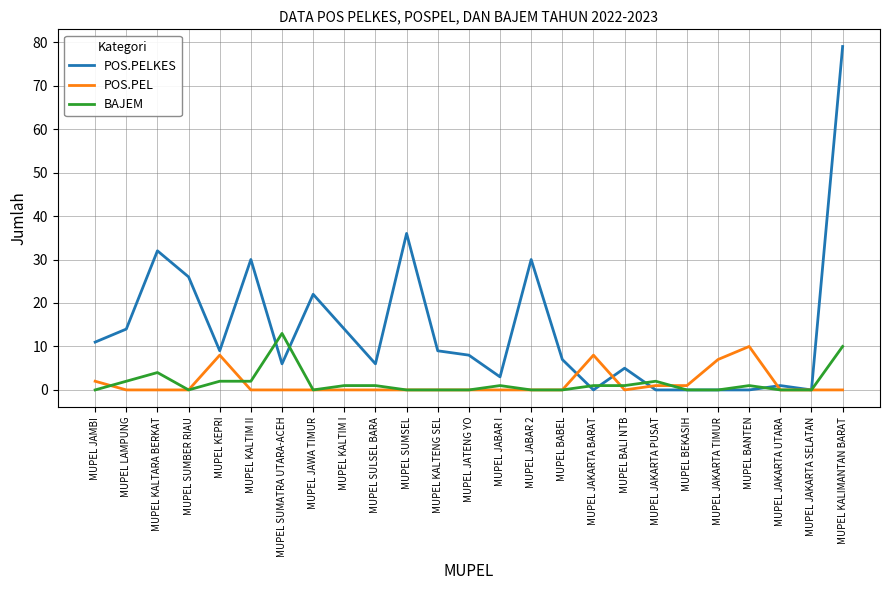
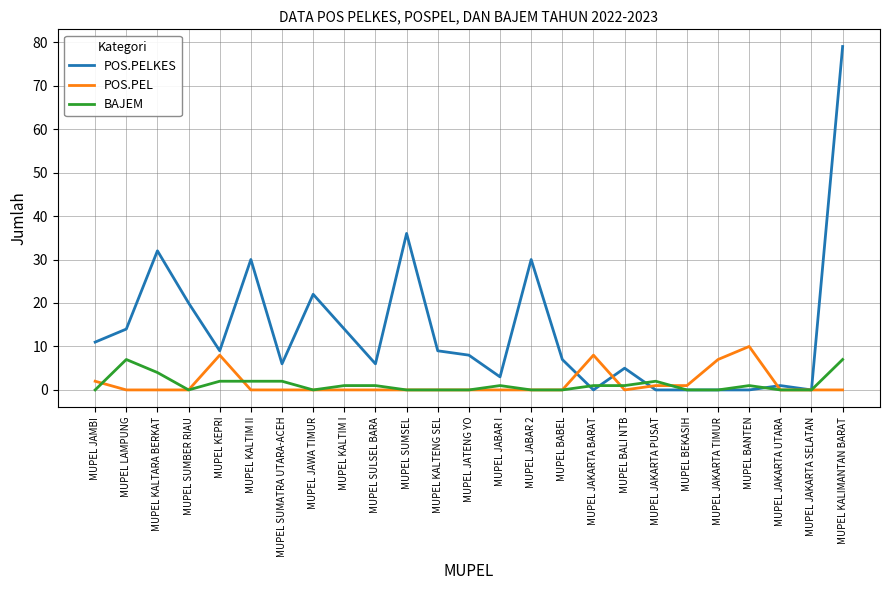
  {
    "POS.PELKES": {
      "MUPEL JAMBI": 11,
      "MUPEL LAMPUNG": 14,
      "MUPEL KALTARA BERKAT": 32,
-     "MUPEL SUMBER RIAU": 26,
+     "MUPEL SUMBER RIAU": 20,
      "MUPEL KEPRI": 9,
      "MUPEL KALTIM II": 30,
      "MUPEL SUMATRA UTARA-ACEH": 6,
      "MUPEL JAWA TIMUR": 22,
      "MUPEL KALTIM I": 14,
      "MUPEL SULSEL BARA": 6,
      "MUPEL SUMSEL": 36,
      "MUPEL KALTENG SEL": 9,
      "MUPEL JATENG YO": 8,
      "MUPEL JABAR I": 3,
      "MUPEL JABAR 2": 30,
      "MUPEL BABEL": 7,
      "MUPEL JAKARTA BARAT": 0,
      "MUPEL BALI NTB": 5,
      "MUPEL JAKARTA PUSAT": 0,
      "MUPEL BANTEN": 0,
      "MUPEL JAKARTA UTARA": 1,
      "MUPEL KALIMANTAN BARAT": 79
    },
    "POS.PEL": {
      "MUPEL JAMBI": 2,
      "MUPEL LAMPUNG": 0,
      "MUPEL KALTARA BERKAT": 0,
      "MUPEL KEPRI": 8,
      "MUPEL KALTIM II": 0,
      "MUPEL SUMATRA UTARA-ACEH": 0,
      "MUPEL KALTIM I": 0,
      "MUPEL SULSEL BARA": 0,
      "MUPEL JABAR I": 0,
      "MUPEL JAKARTA BARAT": 8,
      "MUPEL BALI NTB": 0,
      "MUPEL JAKARTA PUSAT": 1,
      "MUPEL BEKASIH": 1,
      "MUPEL JAKARTA TIMUR": 7,
      "MUPEL BANTEN": 10,
      "MUPEL KALIMANTAN BARAT": 0
    },
    "BAJEM": {
      "MUPEL JAMBI": 0,
-     "MUPEL LAMPUNG": 2,
+     "MUPEL LAMPUNG": 7,
      "MUPEL KALTARA BERKAT": 4,
      "MUPEL KEPRI": 2,
      "MUPEL KALTIM II": 2,
-     "MUPEL SUMATRA UTARA-ACEH": 13,
+     "MUPEL SUMATRA UTARA-ACEH": 2,
      "MUPEL KALTIM I": 1,
      "MUPEL SULSEL BARA": 1,
      "MUPEL JABAR I": 1,
      "MUPEL JAKARTA BARAT": 1,
      "MUPEL BALI NTB": 1,
      "MUPEL JAKARTA PUSAT": 2,
      "MUPEL BANTEN": 1,
-     "MUPEL KALIMANTAN BARAT": 10
+     "MUPEL KALIMANTAN BARAT": 7
    }
  }
